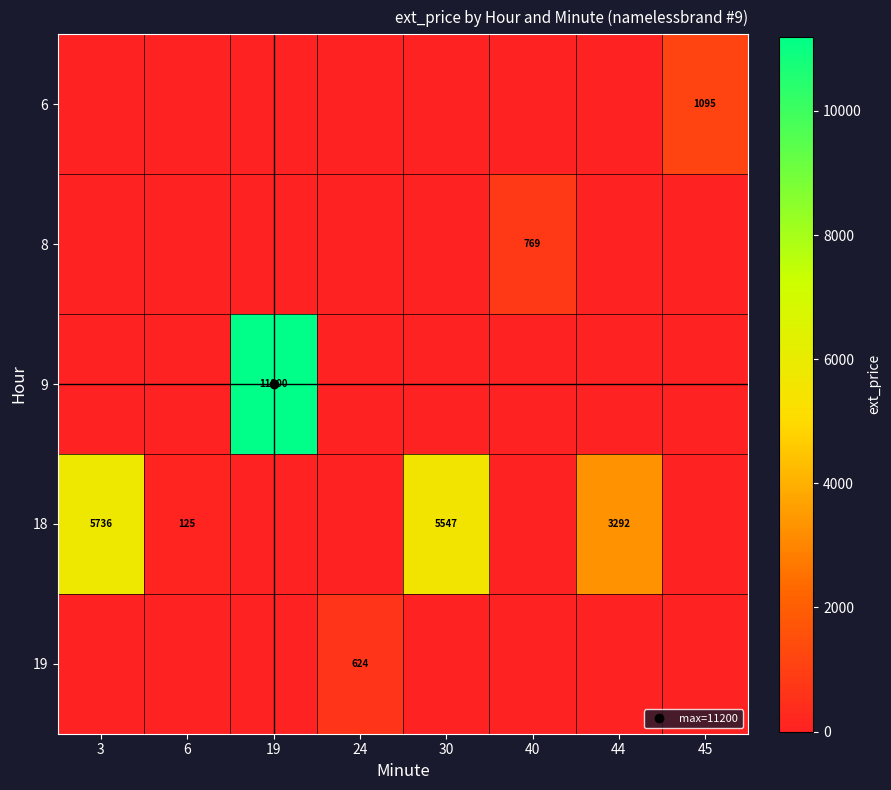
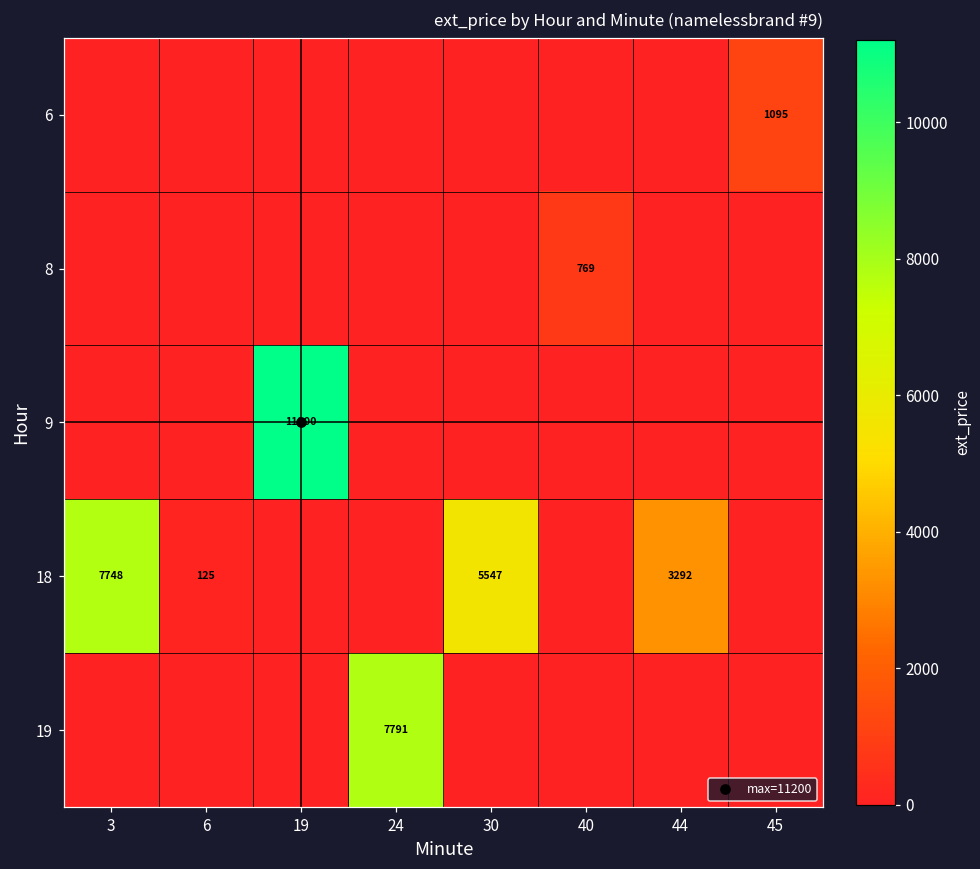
  {
    "6": {
      "45": 1095
    },
    "8": {
      "40": 769
    },
    "18": {
-     "3": 5736,
+     "3": 7748,
      "6": 125,
      "30": 5547,
      "44": 3292
    },
    "19": {
-     "24": 624
+     "24": 7791
    }
  }
